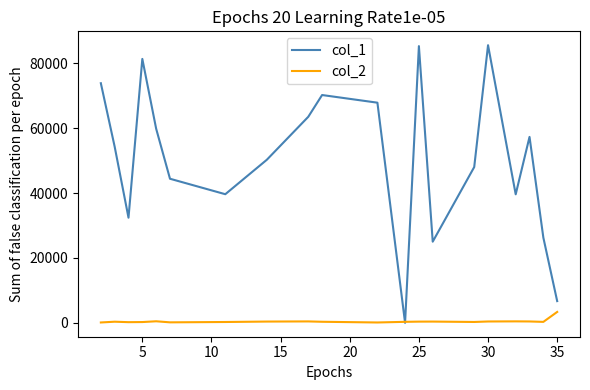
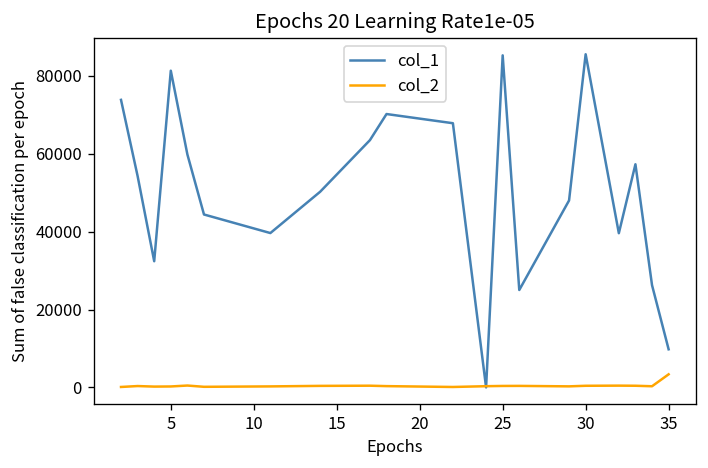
  {
    "col_1": {
      "5": 81000,
      "25": 85000,
      "30": 86000,
-     "35": 7000
+     "35": 10000
    },
    "col_2": {
      "5": 0,
      "25": 0,
      "30": 0,
      "35": 3000
    }
  }
